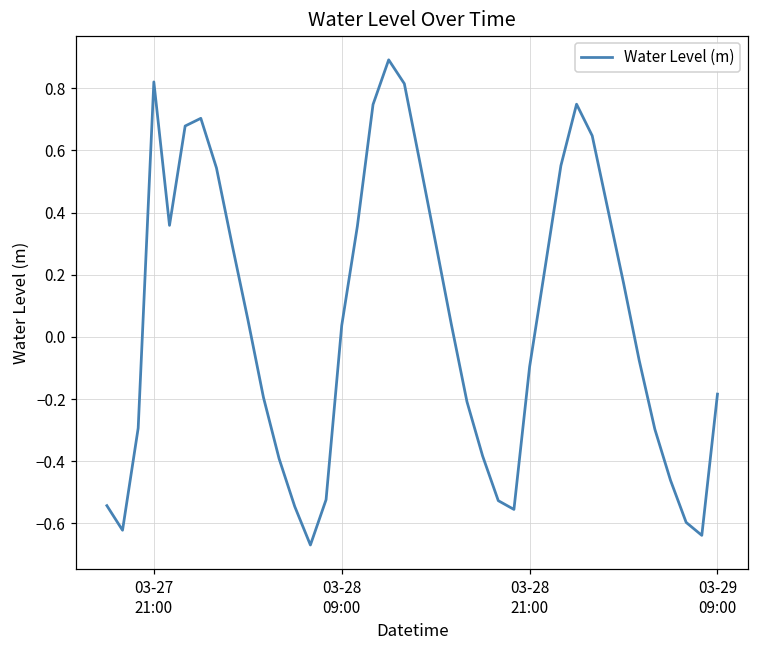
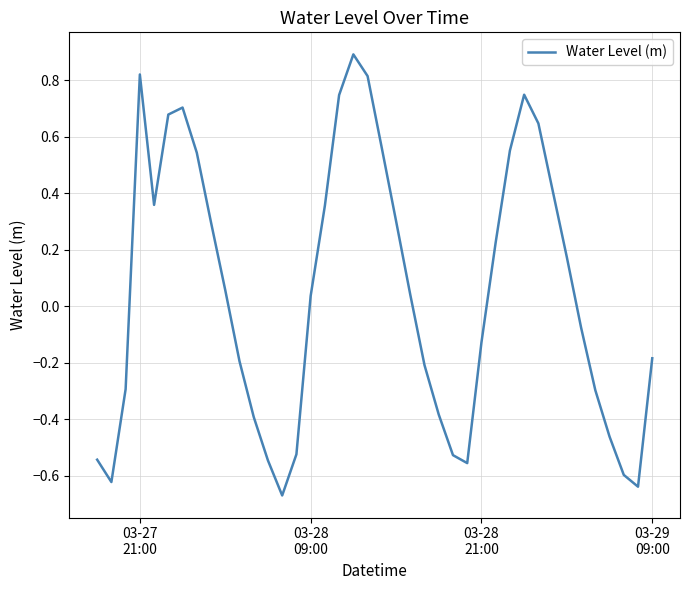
  {
    "03-27 21:00": 0.82,
    "03-28 09:00": 0.04,
-   "03-28 21:00": -0.10,
+   "03-28 21:00": -0.13,
    "03-29 09:00": -0.18
  }
